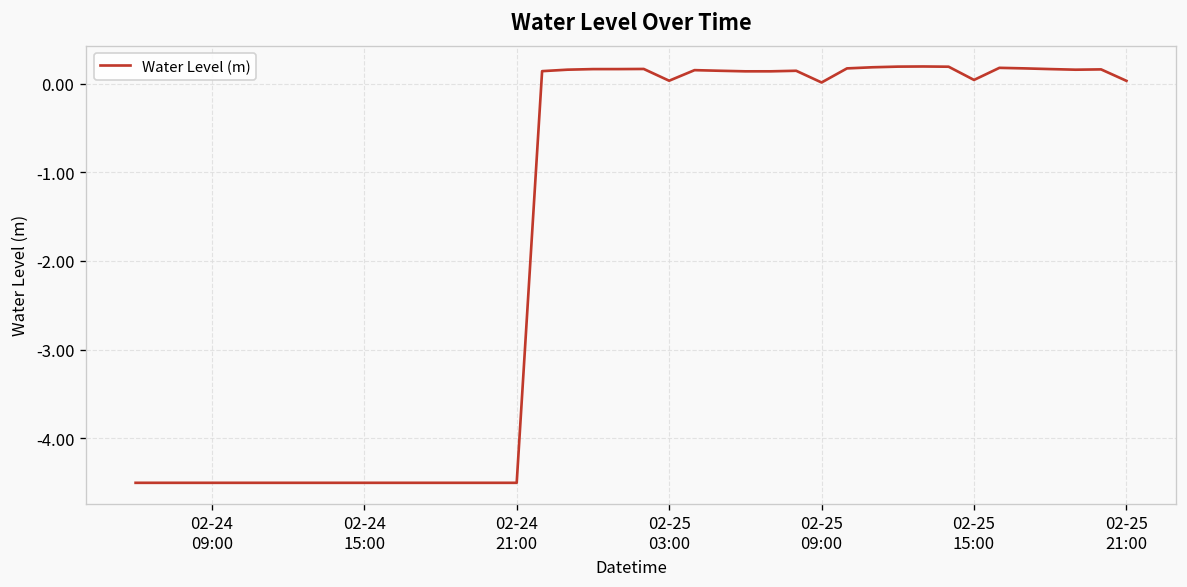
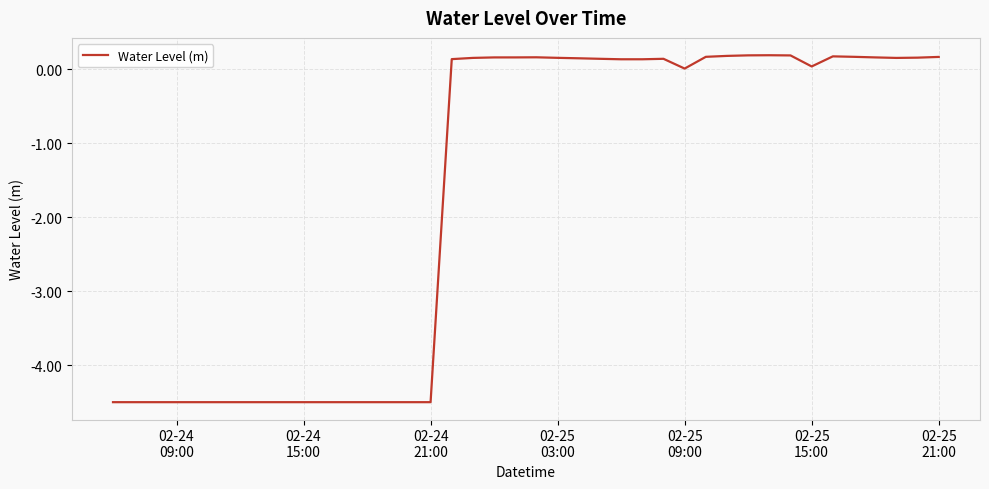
  {
    "02-24 09:00": -4.5,
    "02-24 15:00": -4.5,
    "02-24 21:00": -4.5,
-   "02-25 03:00": 0.0,
+   "02-25 03:00": 0.2,
    "02-25 09:00": 0.0,
    "02-25 15:00": 0.0,
-   "02-25 21:00": 0.0
+   "02-25 21:00": 0.2
  }
